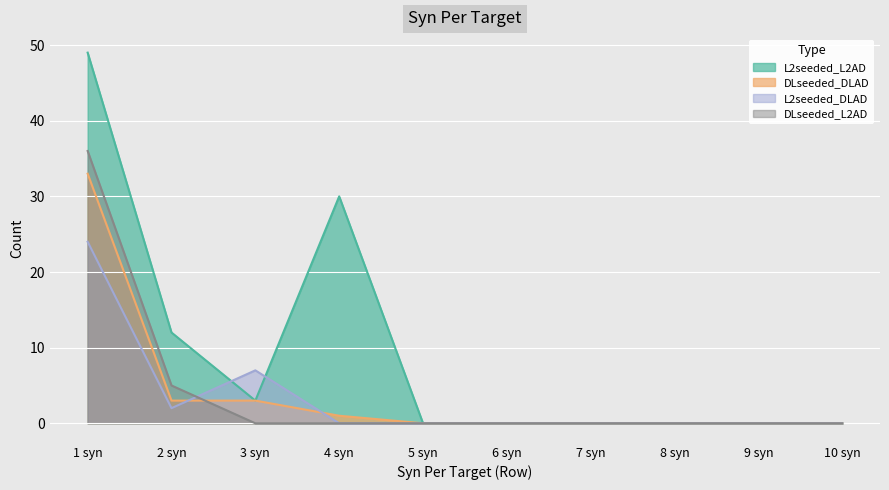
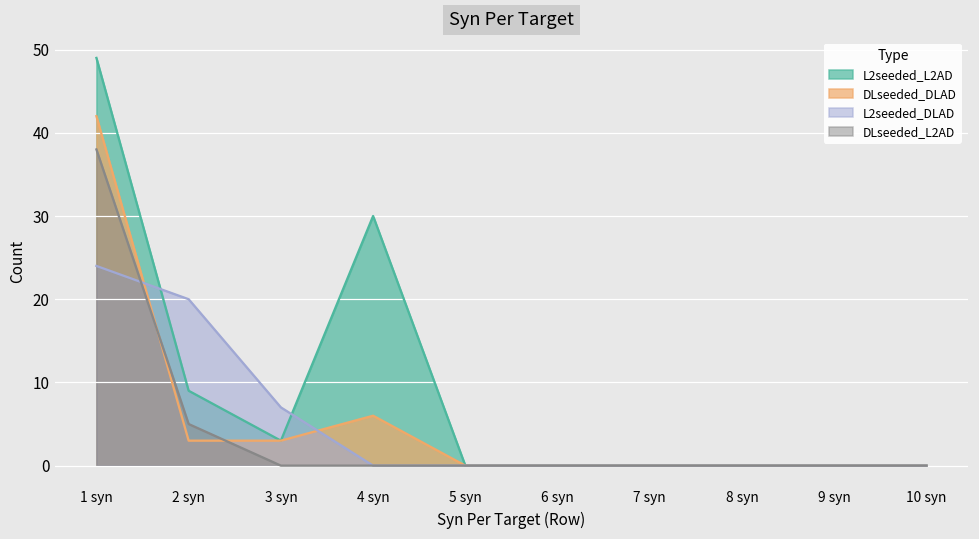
  {
    "L2seeded_L2AD": {
      "1 syn": 49,
-     "2 syn": 12,
+     "2 syn": 9,
      "4 syn": 30
    },
    "DLseeded_DLAD": {
-     "1 syn": 33,
+     "1 syn": 42,
      "2 syn": 3,
-     "4 syn": 1
+     "4 syn": 6
    },
    "L2seeded_DLAD": {
      "1 syn": 24,
-     "2 syn": 2,
+     "2 syn": 20,
      "3 syn": 7
    },
    "DLseeded_L2AD": {
-     "1 syn": 36,
+     "1 syn": 38,
      "2 syn": 5,
      "3 syn": 0
    }
  }
